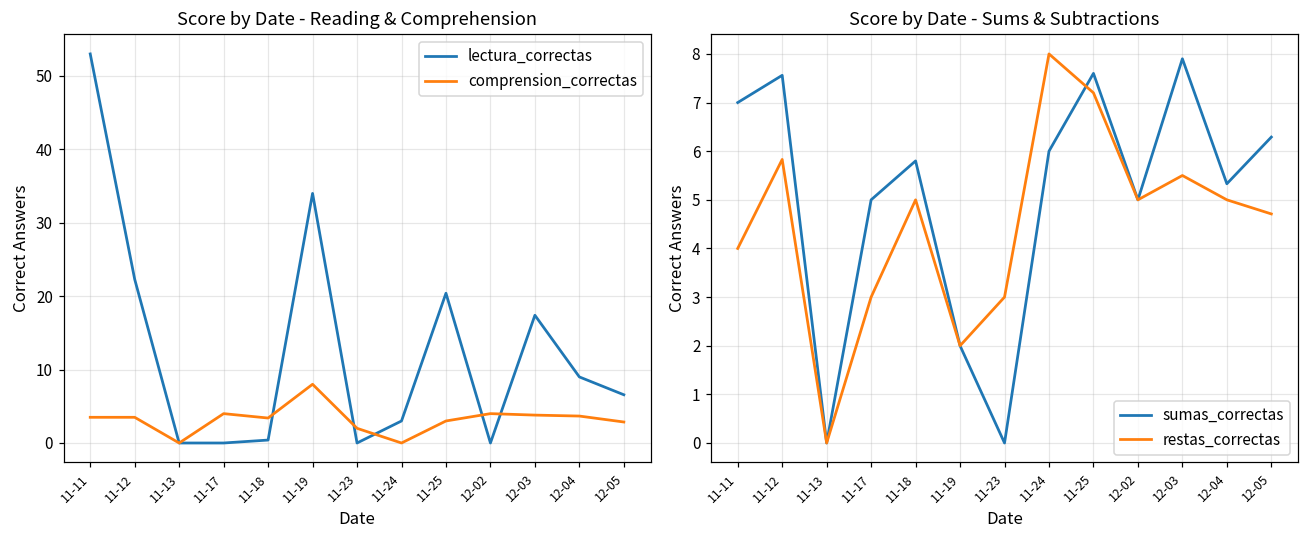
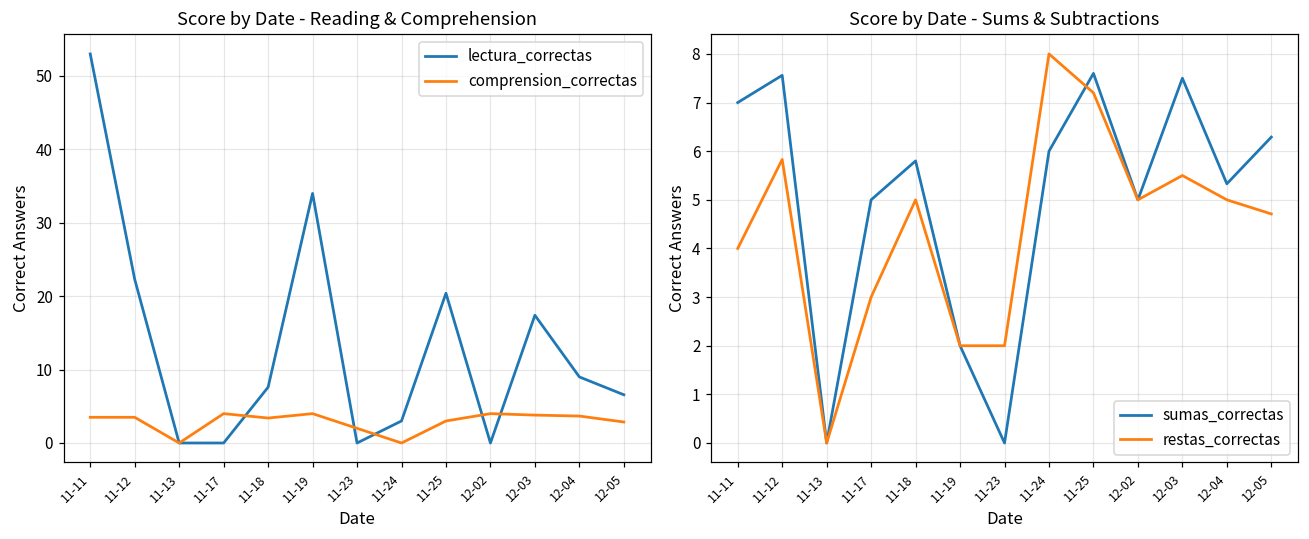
  {
    "Score by Date - Reading & Comprehension": {
      "lectura_correctas": {
        "11-11": 53,
        "11-12": 22,
        "11-17": 0,
-       "11-18": 0,
+       "11-18": 8,
        "11-19": 34,
        "11-23": 0,
        "11-24": 3,
        "11-25": 20,
        "12-02": 0,
        "12-03": 17,
        "12-04": 9,
        "12-05": 7
      },
      "comprension_correctas": {
        "11-11": 4,
        "11-12": 4,
        "11-17": 4,
        "11-18": 3,
-       "11-19": 8,
+       "11-19": 4,
        "11-23": 2,
        "11-24": 0,
        "11-25": 3,
        "12-02": 4,
        "12-03": 4,
        "12-04": 4,
        "12-05": 3
      }
    },
    "Score by Date - Sums & Subtractions": {
      "sumas_correctas": {
        "11-11": 7.0,
        "11-12": 7.6,
        "11-17": 5.0,
        "11-18": 5.8,
        "11-23": 0.0,
        "11-24": 6.0,
        "11-25": 7.6,
-       "12-03": 7.9,
+       "12-03": 7.5,
        "12-04": 5.3,
        "12-05": 6.3
      },
      "restas_correctas": {
        "11-11": 4,
        "11-12": 5.8,
        "11-17": 3,
        "11-18": 5,
-       "11-23": 3,
+       "11-23": 2,
        "11-24": 8,
        "11-25": 7.2,
        "12-03": 5.5,
        "12-04": 5,
        "12-05": 4.7
      }
    }
  }
